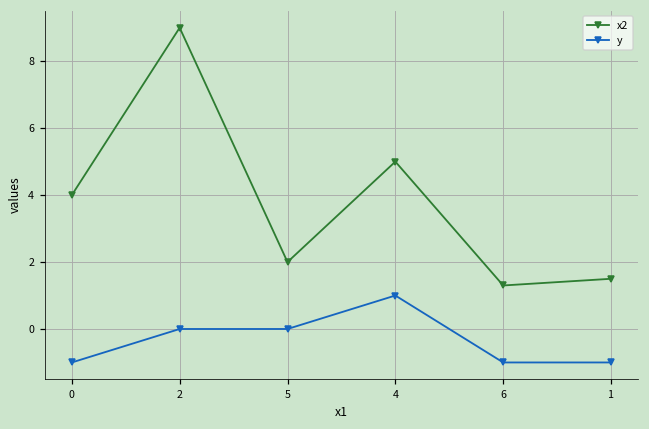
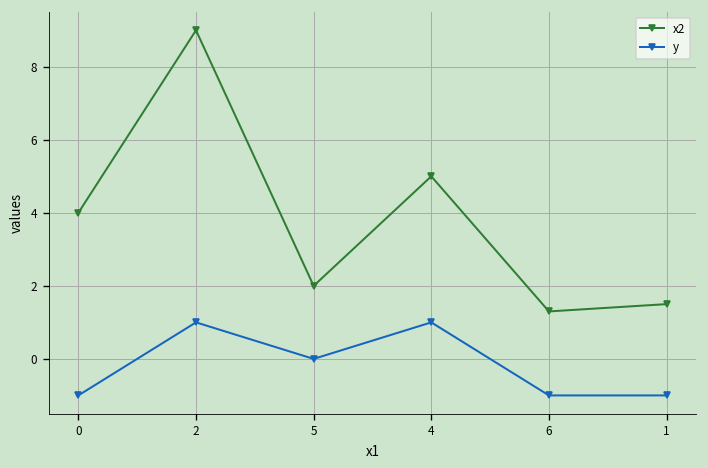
  {
    "x2": {
      "0": 4,
      "2": 9,
      "5": 2,
      "4": 5,
      "6": 1.3,
      "1": 1.5
    },
    "y": {
      "0": -1,
-     "2": 0,
+     "2": 1,
      "5": 0,
      "4": 1,
      "6": -1,
      "1": -1
    }
  }
